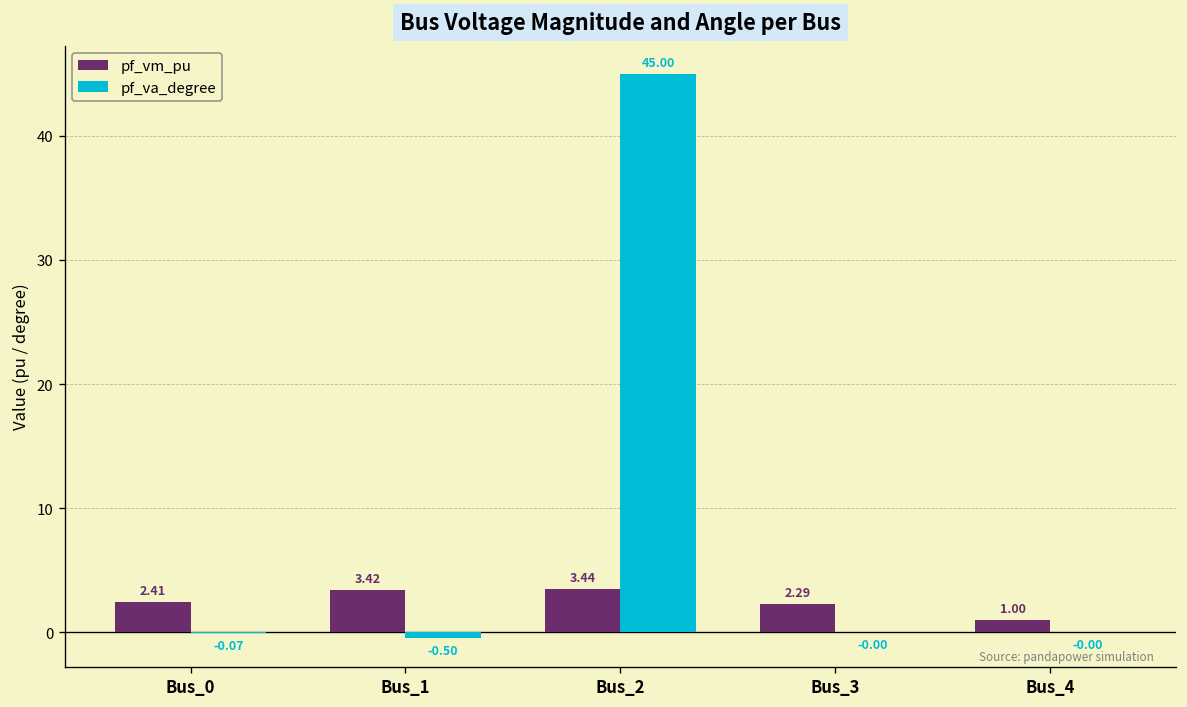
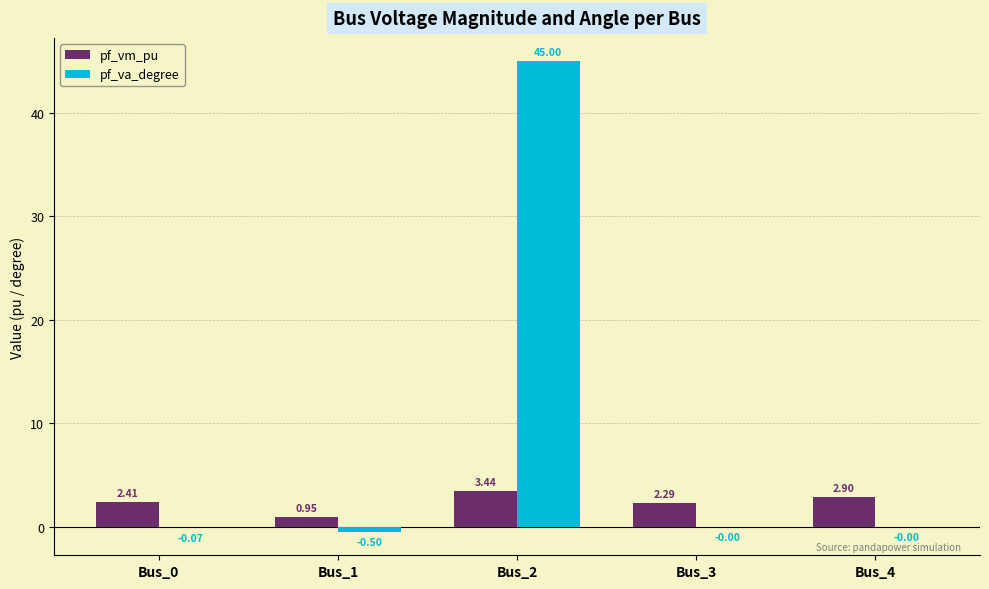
  {
    "pf_vm_pu": {
      "Bus_0": 2.41,
-     "Bus_1": 3.42,
+     "Bus_1": 0.95,
      "Bus_2": 3.44,
      "Bus_3": 2.29,
-     "Bus_4": 1.00
+     "Bus_4": 2.90
    },
    "pf_va_degree": {
      "Bus_0": -0.07,
      "Bus_1": -0.50,
      "Bus_2": 45.00,
      "Bus_3": -0.00,
      "Bus_4": -0.00
    }
  }
